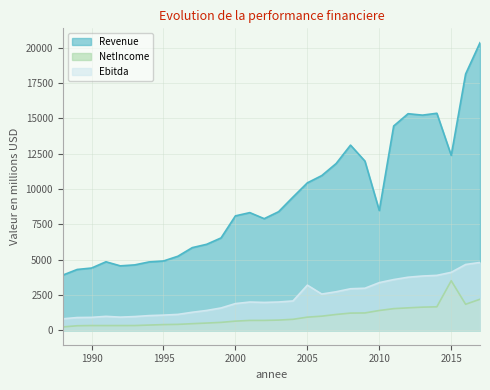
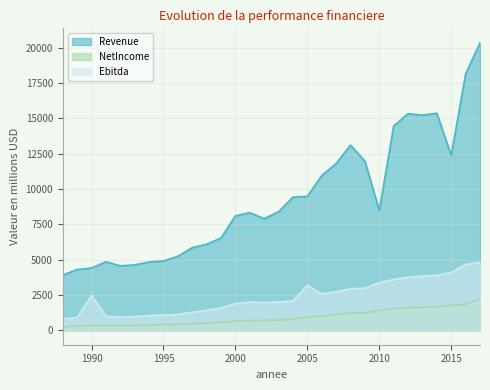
  {
    "Revenue": {
      "1990": 4400,
      "1995": 4900,
      "2000": 8100,
-     "2005": 10400,
+     "2005": 9500,
      "2010": 8500,
      "2015": 12400
    },
    "NetIncome": {
      "1990": 300,
      "1995": 400,
      "2000": 700,
      "2005": 900,
      "2010": 1400,
-     "2015": 3500
+     "2015": 1800
    },
    "Ebitda": {
-     "1990": 900,
+     "1990": 2500,
      "1995": 1100,
      "2000": 1900,
      "2005": 3200,
      "2010": 3400,
      "2015": 4100
    }
  }
